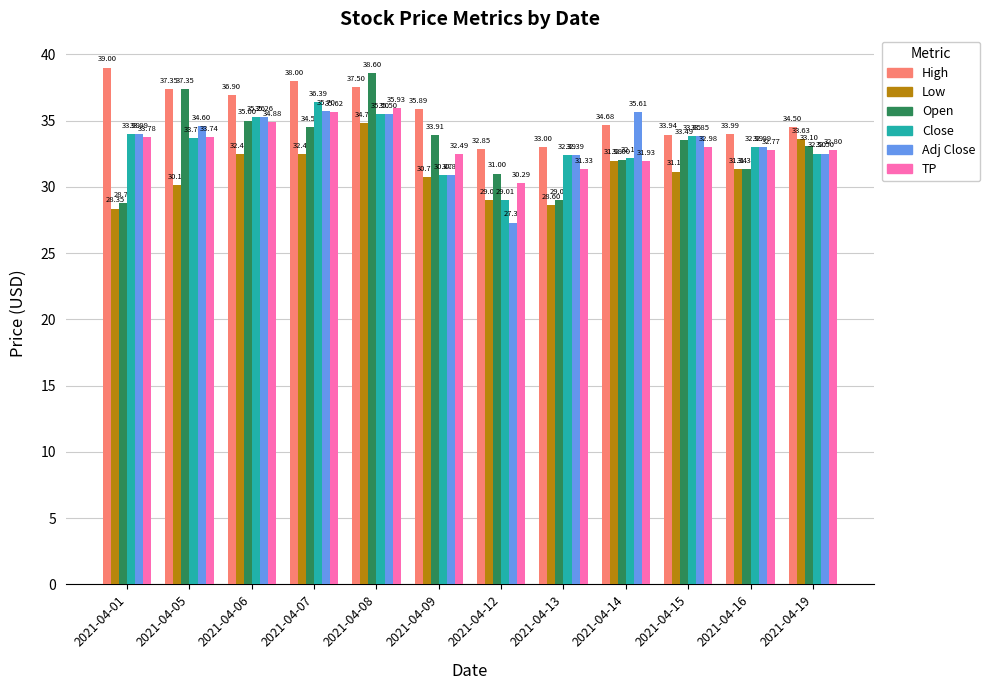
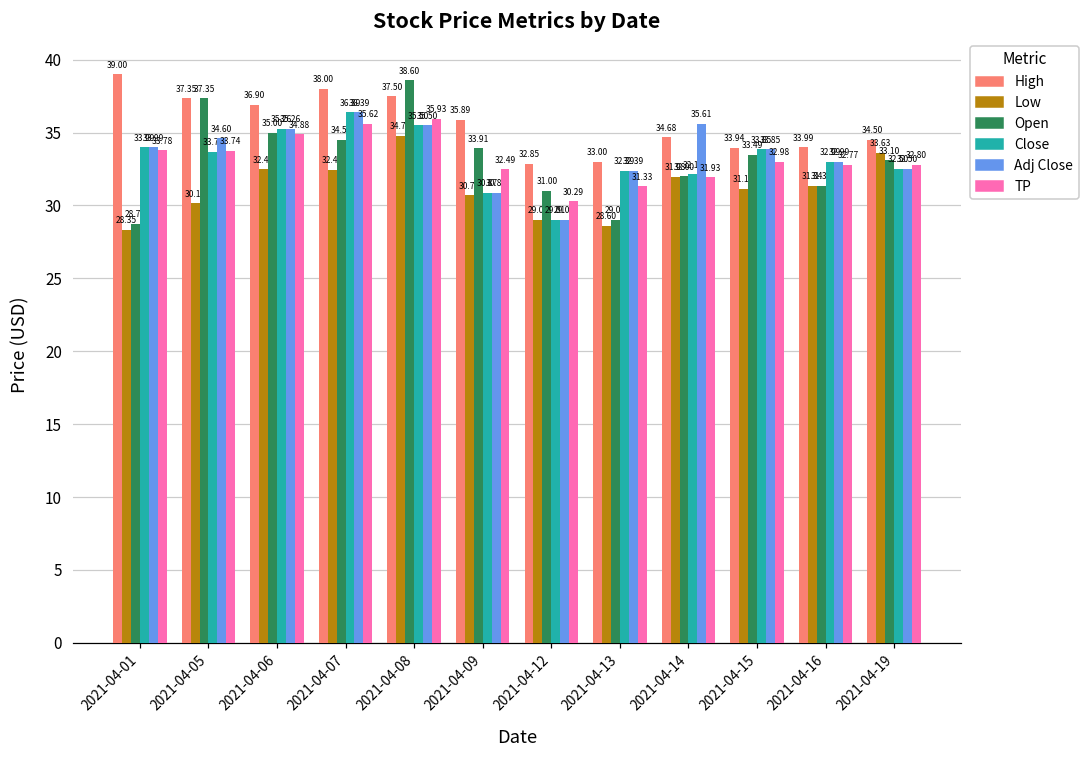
  {
    "High": {
      "2021-04-01": 39.00,
      "2021-04-05": 37.35,
      "2021-04-06": 36.90,
      "2021-04-07": 38.00,
      "2021-04-08": 37.50,
      "2021-04-09": 35.89,
      "2021-04-12": 32.85,
      "2021-04-13": 33.00,
      "2021-04-14": 34.68,
      "2021-04-15": 33.94,
      "2021-04-16": 33.99,
      "2021-04-19": 34.50
    },
    "Low": {
      "2021-04-05": 30.16,
      "2021-04-06": 32.49,
      "2021-04-07": 32.46,
      "2021-04-08": 34.78,
      "2021-04-09": 30.71,
      "2021-04-12": 29.00,
      "2021-04-15": 31.15,
      "2021-04-19": 33.63
    },
    "Open": {
      "2021-04-05": 37.35,
      "2021-04-07": 34.50,
      "2021-04-08": 38.60,
      "2021-04-09": 33.91,
      "2021-04-12": 31.00,
      "2021-04-19": 33.10
    },
    "Close": {
      "2021-04-05": 33.70,
      "2021-04-07": 36.39,
      "2021-04-12": 29.01
    },
    "Adj Close": {
      "2021-04-05": 34.60,
-     "2021-04-07": 35.70,
-     "2021-04-12": 27.30,
+     "2021-04-07": 36.39,
+     "2021-04-12": 29.01,
      "2021-04-14": 35.61
    },
    "TP": {
      "2021-04-05": 33.74,
      "2021-04-09": 32.49,
      "2021-04-12": 30.29,
      "2021-04-13": 31.33,
      "2021-04-14": 31.93,
      "2021-04-15": 32.98
    }
  }
